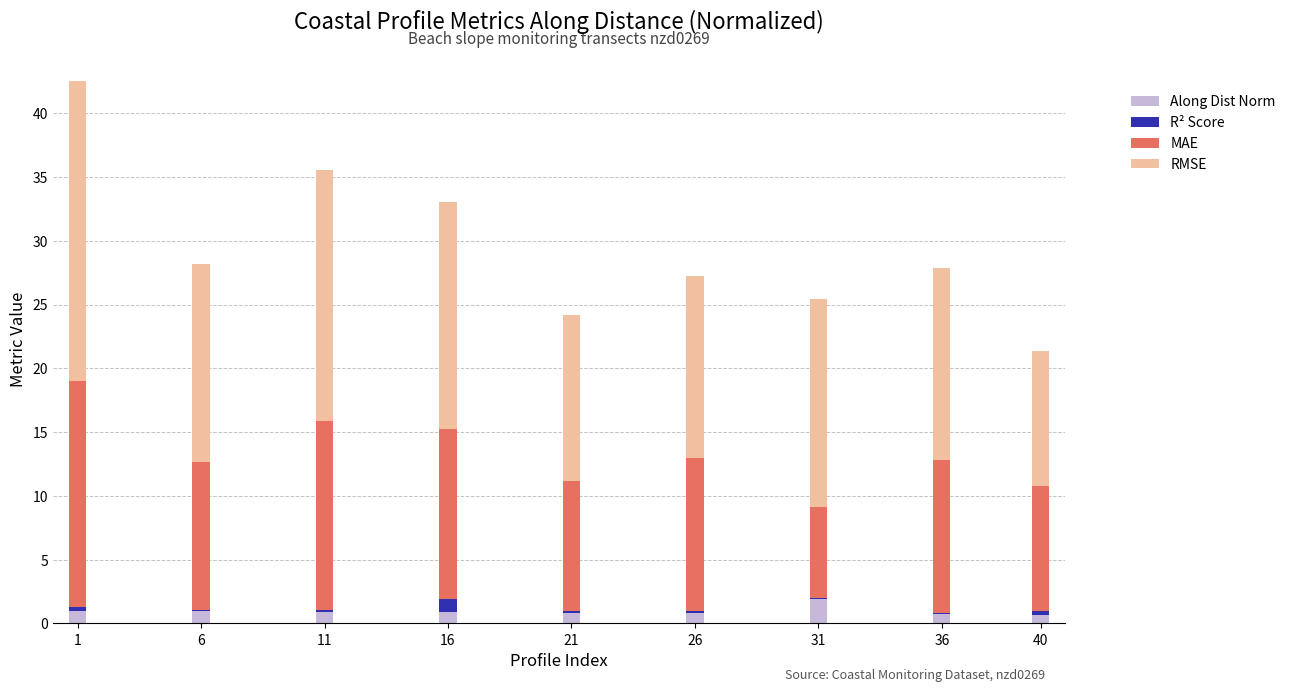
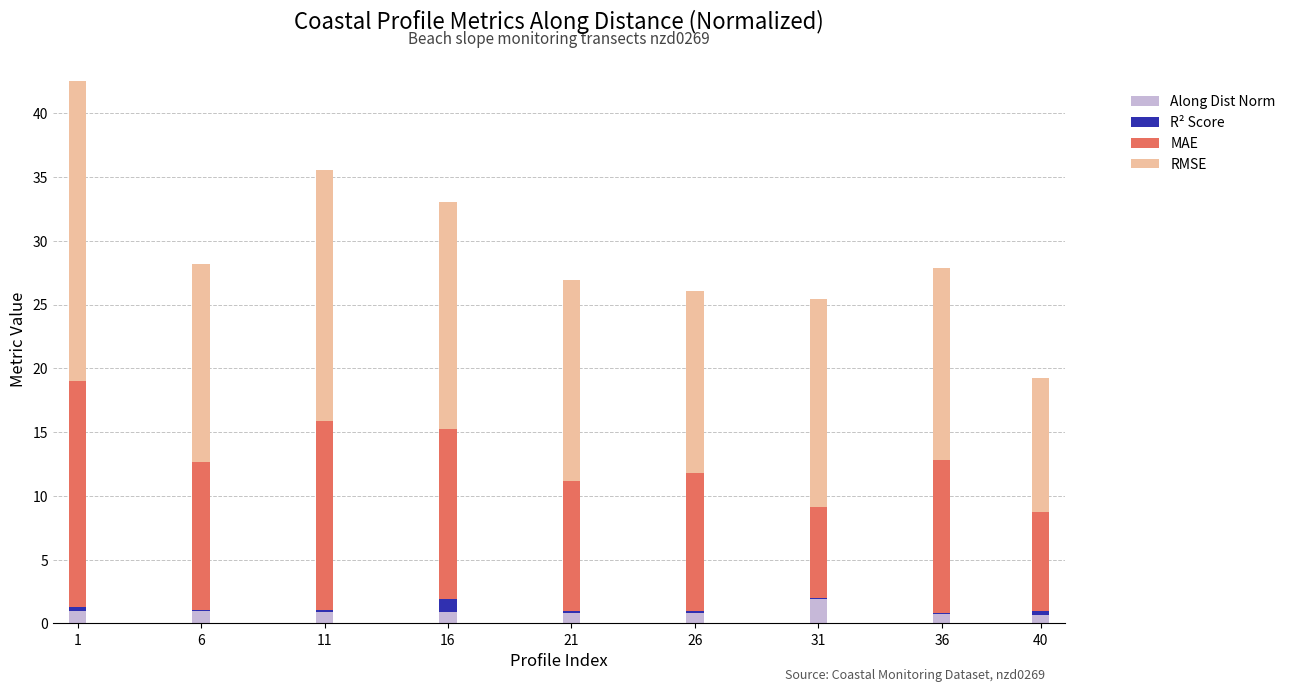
  {
    "Along Dist Norm": {
      "1": 1.0,
      "6": 1.0,
      "11": 0.9,
      "16": 0.9,
      "21": 0.8,
      "26": 0.8,
      "31": 1.9,
      "36": 0.7,
      "40": 0.7
    },
    "R² Score": {
      "1": 0.3,
      "16": 1.0,
      "40": 0.3
    },
    "MAE": {
      "1": 17.8,
      "6": 11.6,
      "11": 14.9,
      "16": 13.4,
      "21": 10.2,
-     "26": 12.0,
+     "26": 10.8,
      "31": 7.1,
      "36": 12.0,
-     "40": 9.8
+     "40": 7.8
    },
    "RMSE": {
      "1": 23.5,
      "6": 15.6,
      "11": 19.6,
      "16": 17.7,
-     "21": 13.0,
+     "21": 15.8,
      "26": 14.3,
      "31": 16.3,
      "36": 15.1,
      "40": 10.5
    }
  }
